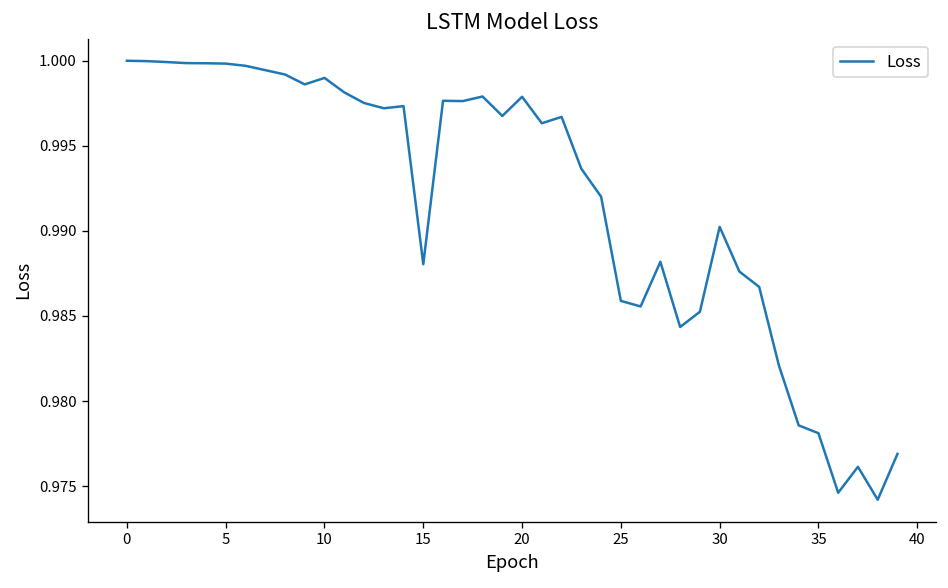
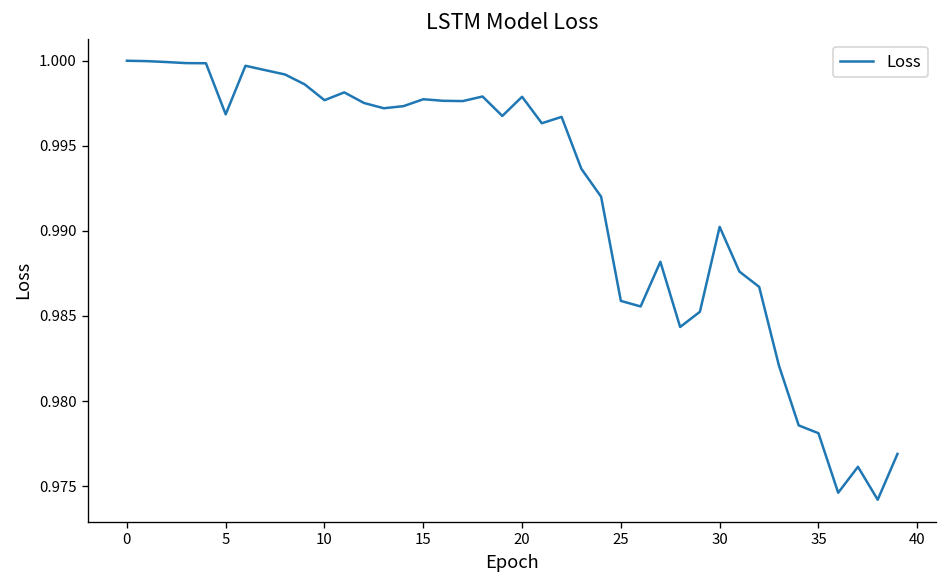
  {
    "0": 1.0000,
-   "5": 0.9998,
-   "10": 0.9990,
-   "15": 0.9880,
+   "5": 0.9968,
+   "10": 0.9977,
+   "15": 0.9977,
    "20": 0.9979,
    "25": 0.9859,
    "30": 0.9902,
    "35": 0.9781
  }
